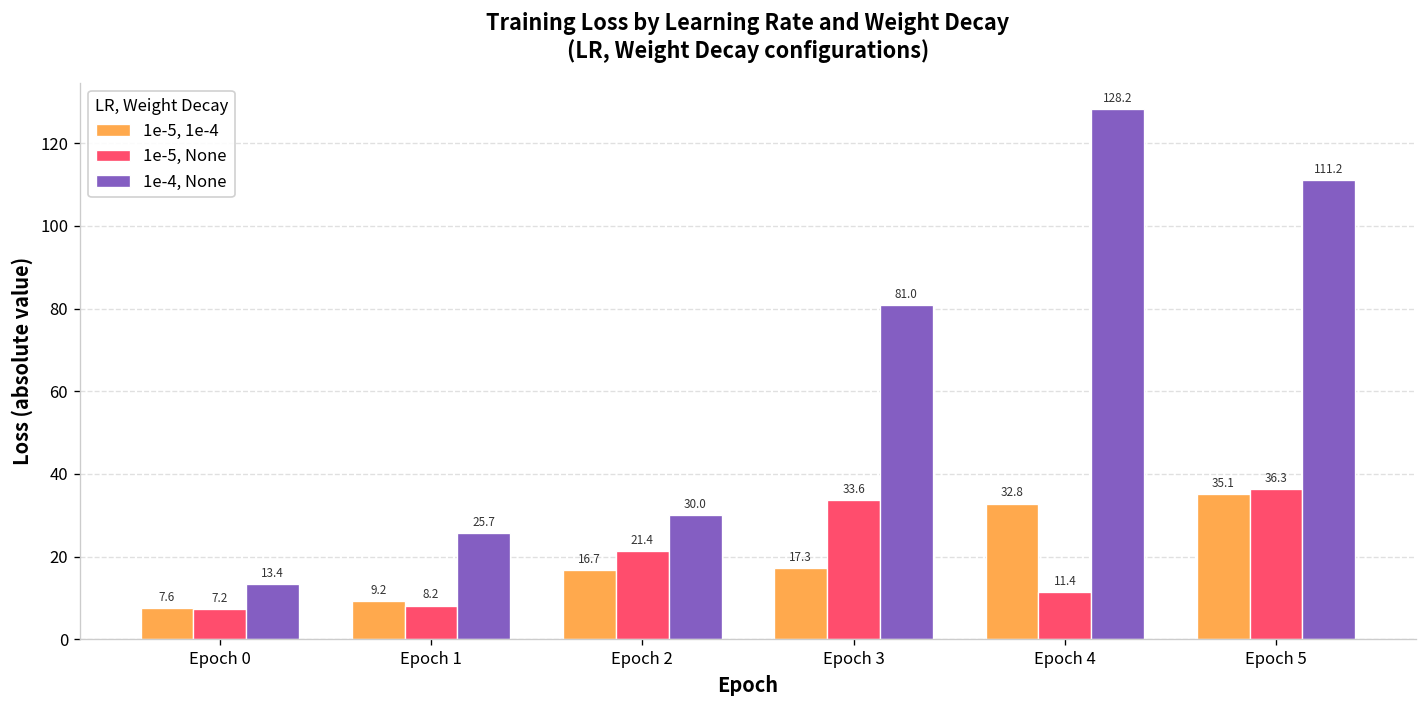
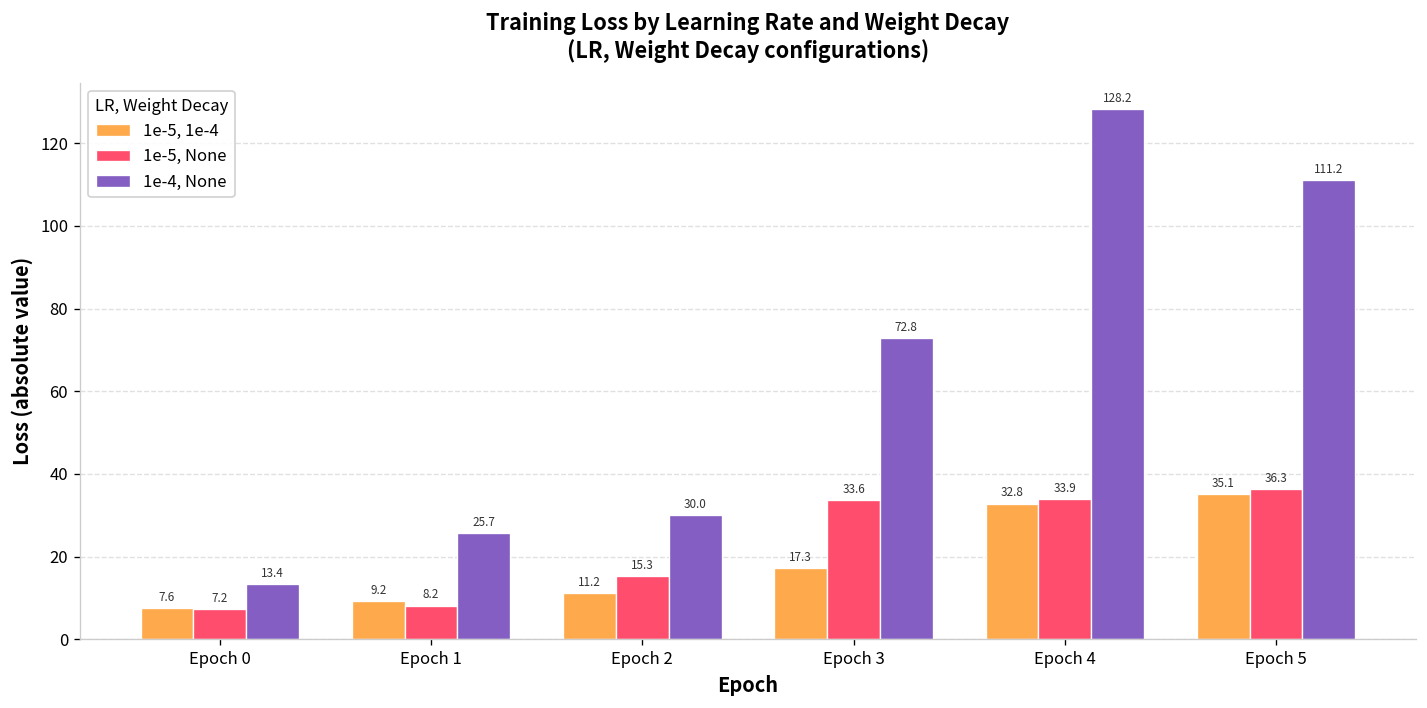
  {
    "1e-5, 1e-4": {
      "Epoch 0": 7.6,
      "Epoch 1": 9.2,
-     "Epoch 2": 16.7,
+     "Epoch 2": 11.2,
      "Epoch 3": 17.3,
      "Epoch 4": 32.8,
      "Epoch 5": 35.1
    },
    "1e-5, None": {
      "Epoch 0": 7.2,
      "Epoch 1": 8.2,
-     "Epoch 2": 21.4,
+     "Epoch 2": 15.3,
      "Epoch 3": 33.6,
-     "Epoch 4": 11.4,
+     "Epoch 4": 33.9,
      "Epoch 5": 36.3
    },
    "1e-4, None": {
      "Epoch 0": 13.4,
      "Epoch 1": 25.7,
      "Epoch 2": 30.0,
-     "Epoch 3": 81.0,
+     "Epoch 3": 72.8,
      "Epoch 4": 128.2,
      "Epoch 5": 111.2
    }
  }
